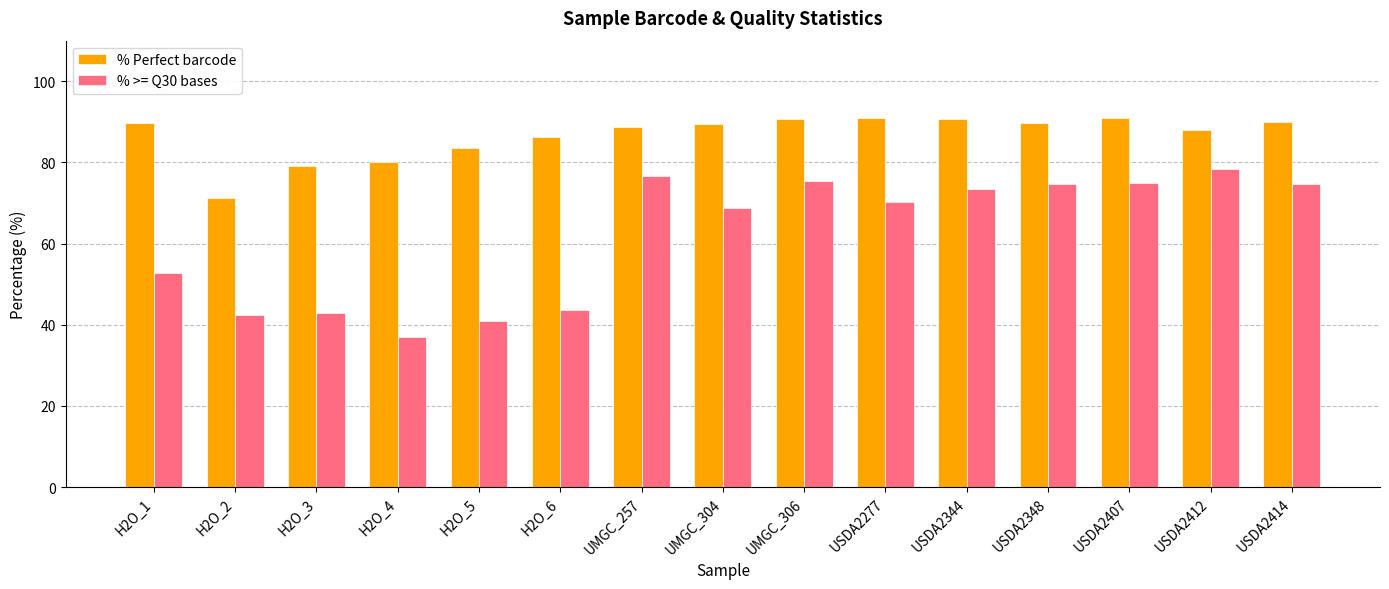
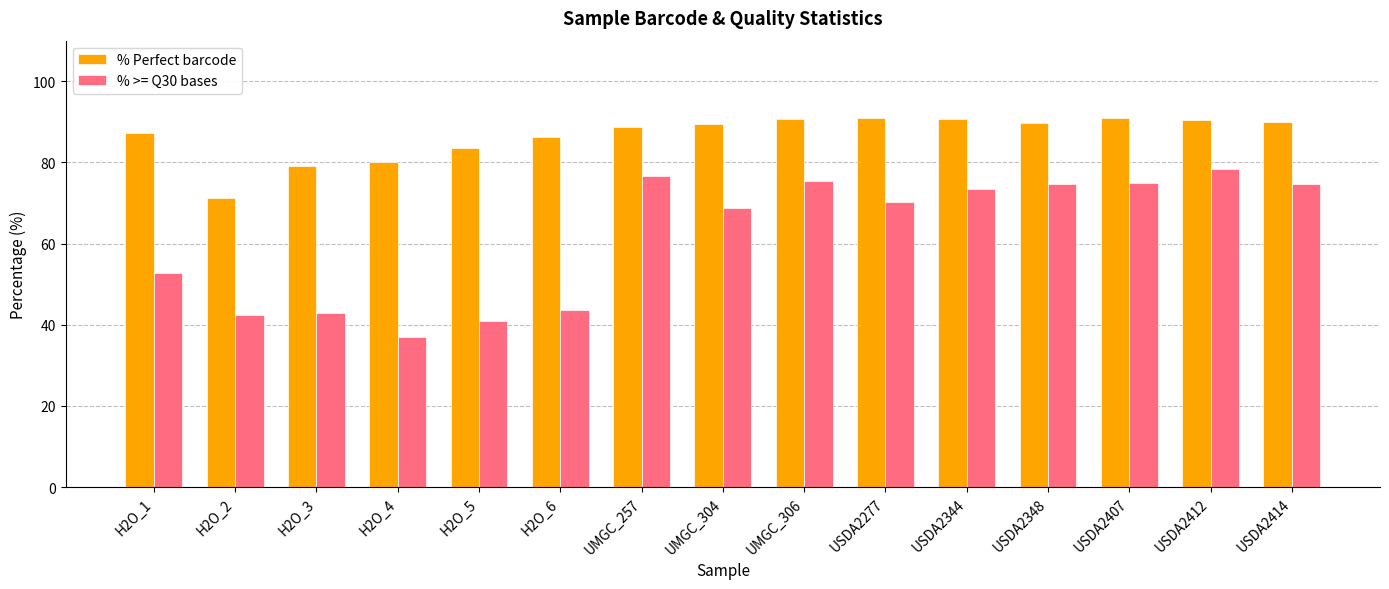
  {
    "% Perfect barcode": {
-     "H2O_1": 90,
+     "H2O_1": 87,
      "H2O_2": 71,
      "H2O_3": 79,
      "H2O_4": 80,
      "H2O_5": 84,
      "H2O_6": 86,
      "UMGC_257": 89,
      "UMGC_304": 89,
      "UMGC_306": 91,
      "USDA2277": 91,
      "USDA2344": 91,
      "USDA2348": 90,
      "USDA2407": 91,
-     "USDA2412": 88,
+     "USDA2412": 91,
      "USDA2414": 90
    },
    "% >= Q30 bases": {
      "H2O_1": 53,
      "H2O_2": 42,
      "H2O_3": 43,
      "H2O_4": 37,
      "H2O_5": 41,
      "H2O_6": 44,
      "UMGC_257": 77,
      "UMGC_304": 69,
      "UMGC_306": 76,
      "USDA2277": 70,
      "USDA2344": 74,
      "USDA2348": 75,
      "USDA2407": 75,
      "USDA2412": 78,
      "USDA2414": 75
    }
  }
